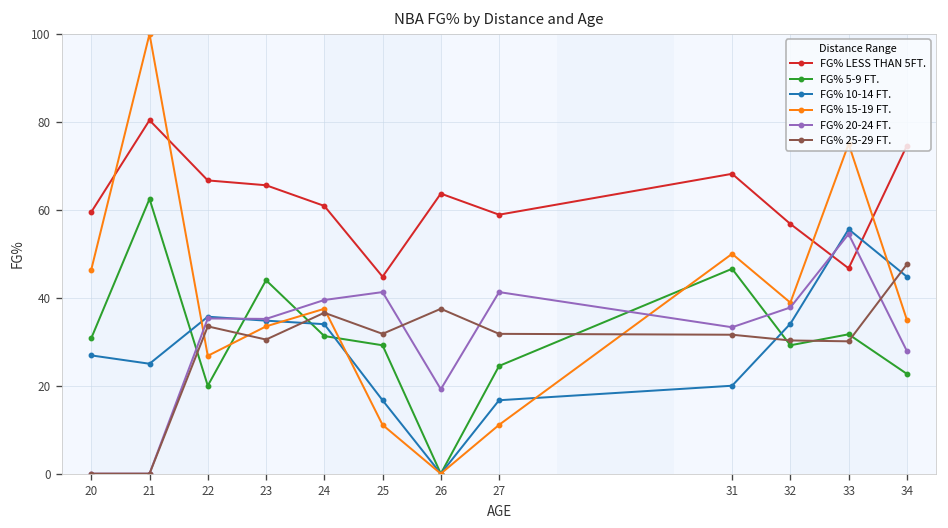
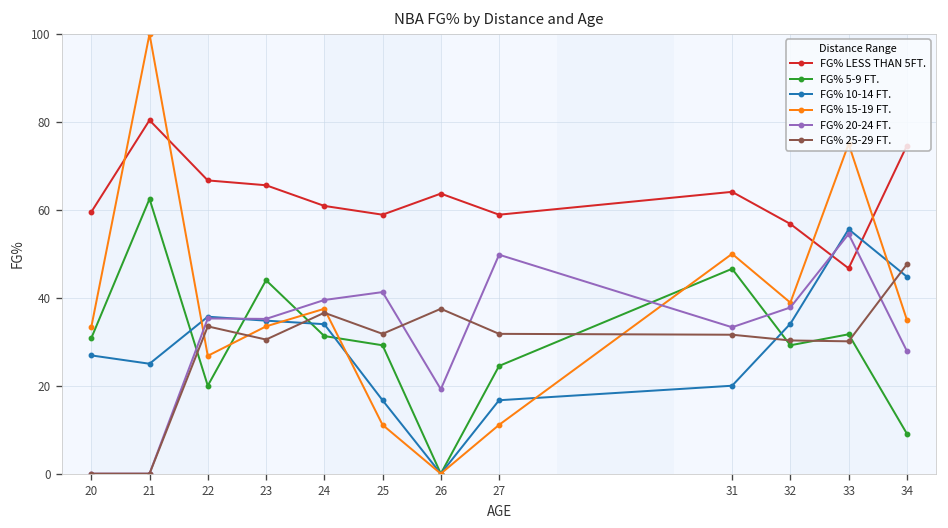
  {
    "FG% LESS THAN 5FT.": {
      "20": 60,
      "21": 80,
      "22": 67,
      "23": 66,
      "24": 61,
-     "25": 45,
+     "25": 59,
      "26": 64,
      "27": 59,
-     "31": 68,
+     "31": 64,
      "32": 57,
      "33": 47
    },
    "FG% 5-9 FT.": {
      "20": 31,
      "21": 63,
      "22": 20,
      "23": 44,
      "24": 31,
      "25": 29,
      "27": 25,
      "31": 47,
      "32": 29,
      "33": 32,
-     "34": 23
+     "34": 9
    },
    "FG% 10-14 FT.": {
      "20": 27,
      "21": 25,
      "24": 34,
      "25": 17,
      "27": 17,
      "31": 20,
      "32": 34,
      "33": 56,
      "34": 45
    },
    "FG% 15-19 FT.": {
-     "20": 46,
+     "20": 33,
      "21": 100,
      "22": 27,
      "23": 34,
      "24": 38,
      "25": 11,
      "27": 11,
      "31": 50,
      "32": 39,
      "34": 35
    },
    "FG% 20-24 FT.": {
      "24": 40,
      "25": 41,
      "26": 19,
-     "27": 41,
+     "27": 50,
      "31": 33,
      "32": 38,
      "33": 55,
      "34": 28
    },
    "FG% 25-29 FT.": {
      "22": 34,
      "23": 31,
      "24": 37,
      "25": 32,
      "26": 38,
      "27": 32,
      "31": 32,
      "32": 30,
      "33": 30,
      "34": 48
    }
  }
